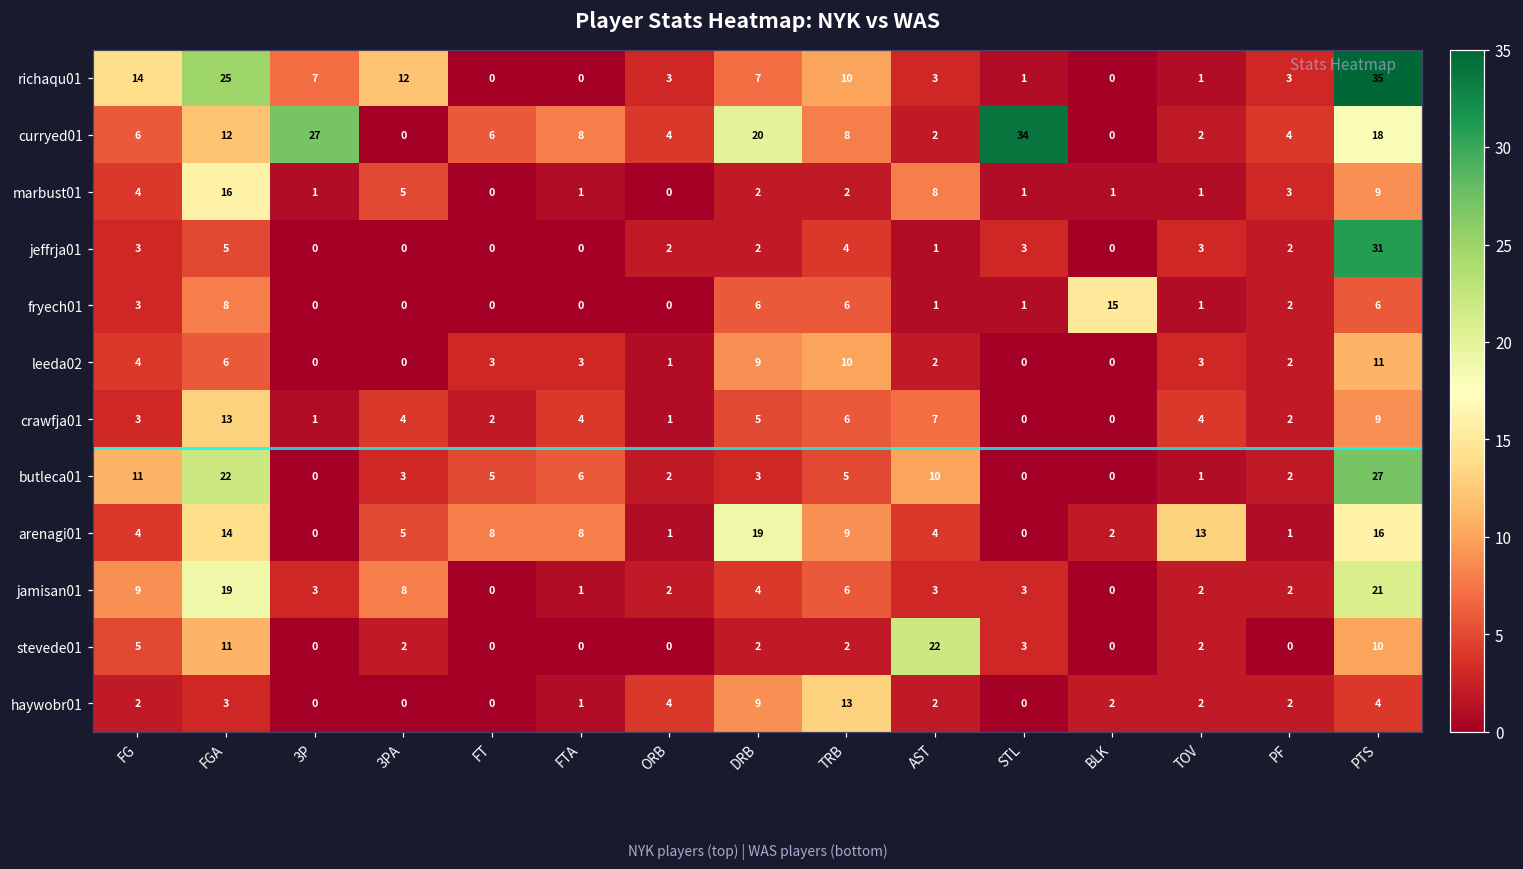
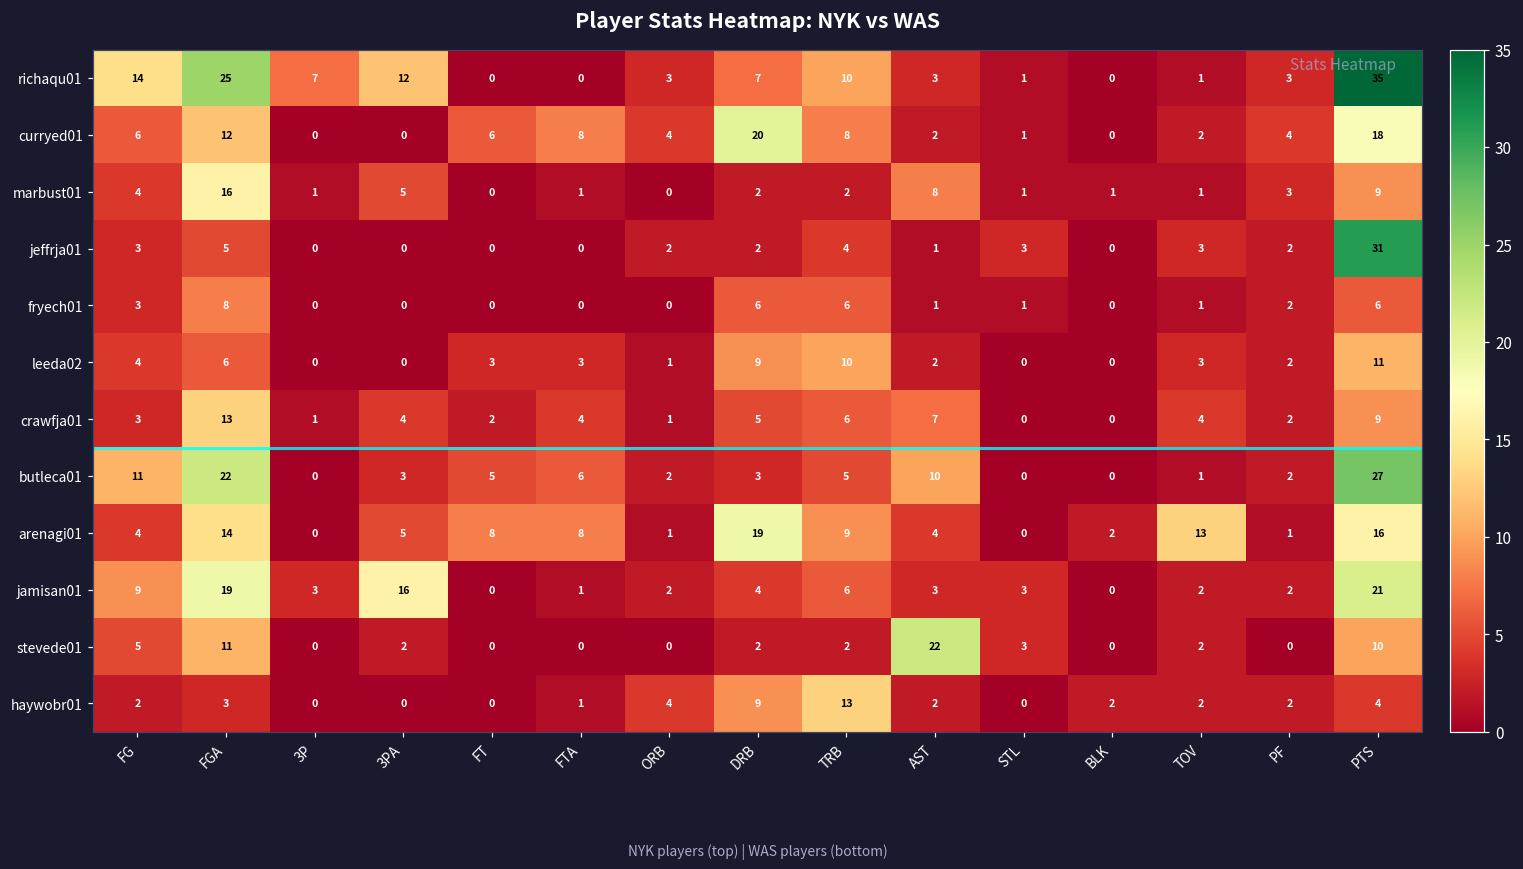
  {
    "richaqu01": {
      "FG": 14,
      "FGA": 25,
      "3P": 7,
      "3PA": 12,
      "FT": 0,
      "FTA": 0,
      "ORB": 3,
      "DRB": 7,
      "TRB": 10,
      "AST": 3,
      "STL": 1,
      "BLK": 0,
      "TOV": 1,
      "PF": 3
    },
    "curryed01": {
      "FG": 6,
      "FGA": 12,
-     "3P": 27,
+     "3P": 0,
      "3PA": 0,
      "FT": 6,
      "FTA": 8,
      "ORB": 4,
      "DRB": 20,
      "TRB": 8,
      "AST": 2,
-     "STL": 34,
+     "STL": 1,
      "BLK": 0,
      "TOV": 2,
      "PF": 4,
      "PTS": 18
    },
    "marbust01": {
      "FG": 4,
      "FGA": 16,
      "3P": 1,
      "3PA": 5,
      "FT": 0,
      "FTA": 1,
      "ORB": 0,
      "DRB": 2,
      "TRB": 2,
      "AST": 8,
      "STL": 1,
      "BLK": 1,
      "TOV": 1,
      "PF": 3,
      "PTS": 9
    },
    "jeffrja01": {
      "FG": 3,
      "FGA": 5,
      "3P": 0,
      "3PA": 0,
      "FT": 0,
      "FTA": 0,
      "ORB": 2,
      "DRB": 2,
      "TRB": 4,
      "AST": 1,
      "STL": 3,
      "BLK": 0,
      "TOV": 3,
      "PF": 2,
      "PTS": 31
    },
    "fryech01": {
      "FG": 3,
      "FGA": 8,
      "3P": 0,
      "3PA": 0,
      "FT": 0,
      "FTA": 0,
      "ORB": 0,
      "DRB": 6,
      "TRB": 6,
      "AST": 1,
      "STL": 1,
-     "BLK": 15,
+     "BLK": 0,
      "TOV": 1,
      "PF": 2,
      "PTS": 6
    },
    "leeda02": {
      "FG": 4,
      "FGA": 6,
      "3P": 0,
      "3PA": 0,
      "FT": 3,
      "FTA": 3,
      "ORB": 1,
      "DRB": 9,
      "TRB": 10,
      "AST": 2,
      "STL": 0,
      "BLK": 0,
      "TOV": 3,
      "PF": 2,
      "PTS": 11
    },
    "crawfja01": {
      "FG": 3,
      "FGA": 13,
      "3P": 1,
      "3PA": 4,
      "FT": 2,
      "FTA": 4,
      "ORB": 1,
      "DRB": 5,
      "TRB": 6,
      "AST": 7,
      "STL": 0,
      "BLK": 0,
      "TOV": 4,
      "PF": 2,
      "PTS": 9
    },
    "butleca01": {
      "FG": 11,
      "FGA": 22,
      "3P": 0,
      "3PA": 3,
      "FT": 5,
      "FTA": 6,
      "ORB": 2,
      "DRB": 3,
      "TRB": 5,
      "AST": 10,
      "STL": 0,
      "BLK": 0,
      "TOV": 1,
      "PF": 2,
      "PTS": 27
    },
    "arenagi01": {
      "FG": 4,
      "FGA": 14,
      "3P": 0,
      "3PA": 5,
      "FT": 8,
      "FTA": 8,
      "ORB": 1,
      "DRB": 19,
      "TRB": 9,
      "AST": 4,
      "STL": 0,
      "BLK": 2,
      "TOV": 13,
      "PF": 1,
      "PTS": 16
    },
    "jamisan01": {
      "FG": 9,
      "FGA": 19,
      "3P": 3,
-     "3PA": 8,
+     "3PA": 16,
      "FT": 0,
      "FTA": 1,
      "ORB": 2,
      "DRB": 4,
      "TRB": 6,
      "AST": 3,
      "STL": 3,
      "BLK": 0,
      "TOV": 2,
      "PF": 2,
      "PTS": 21
    },
    "stevede01": {
      "FG": 5,
      "FGA": 11,
      "3P": 0,
      "3PA": 2,
      "FT": 0,
      "FTA": 0,
      "ORB": 0,
      "DRB": 2,
      "TRB": 2,
      "AST": 22,
      "STL": 3,
      "BLK": 0,
      "TOV": 2,
      "PF": 0,
      "PTS": 10
    },
    "haywobr01": {
      "FG": 2,
      "FGA": 3,
      "3P": 0,
      "3PA": 0,
      "FT": 0,
      "FTA": 1,
      "ORB": 4,
      "DRB": 9,
      "TRB": 13,
      "AST": 2,
      "STL": 0,
      "BLK": 2,
      "TOV": 2,
      "PF": 2,
      "PTS": 4
    }
  }
